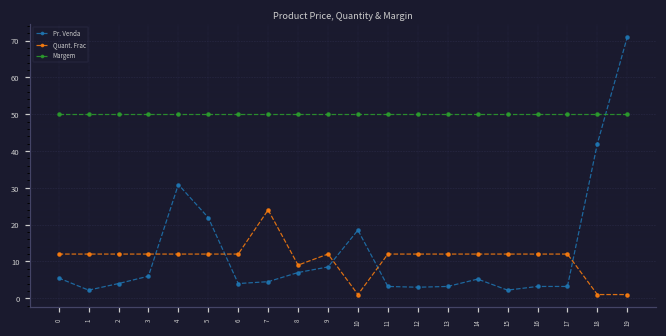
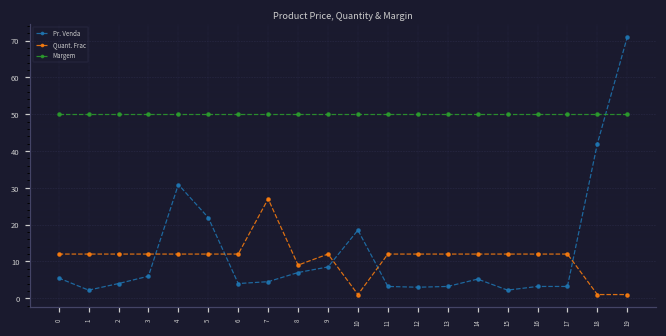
  {
    "Pr. Venda": {
      "0": 6,
      "1": 2,
      "2": 4,
      "3": 6,
      "4": 31,
      "5": 22,
      "6": 4,
      "7": 5,
      "8": 7,
      "9": 9,
      "10": 19,
      "11": 3,
      "12": 3,
      "13": 3,
      "14": 5,
      "15": 2,
      "16": 3,
      "17": 3,
      "18": 42,
      "19": 71
    },
    "Quant. Frac": {
      "0": 12,
      "1": 12,
      "2": 12,
      "3": 12,
      "4": 12,
      "5": 12,
      "6": 12,
-     "7": 24,
+     "7": 27,
      "8": 9,
      "9": 12,
      "10": 1,
      "11": 12,
      "12": 12,
      "13": 12,
      "14": 12,
      "15": 12,
      "16": 12,
      "17": 12,
      "18": 1,
      "19": 1
    },
    "Margem": {
      "0": 50,
      "1": 50,
      "2": 50,
      "3": 50,
      "4": 50,
      "5": 50,
      "6": 50,
      "7": 50,
      "8": 50,
      "9": 50,
      "10": 50,
      "11": 50,
      "12": 50,
      "13": 50,
      "14": 50,
      "15": 50,
      "16": 50,
      "17": 50,
      "18": 50,
      "19": 50
    }
  }
